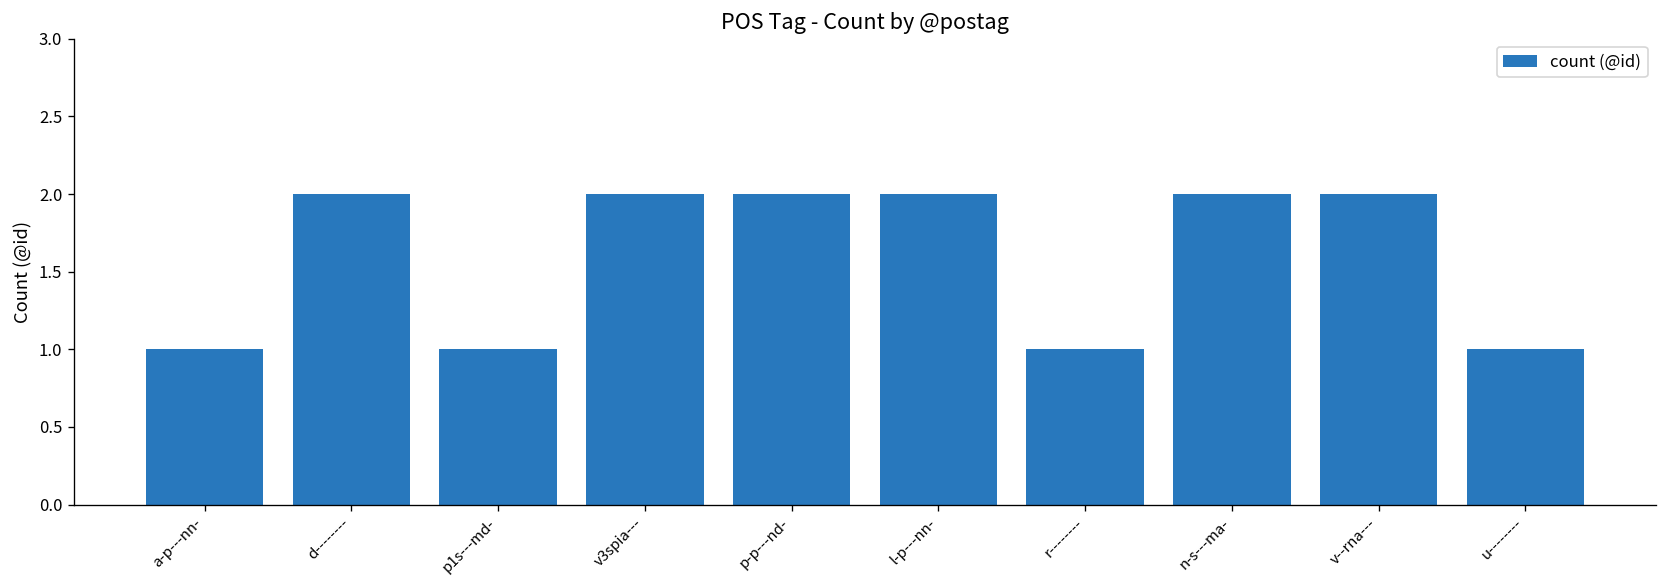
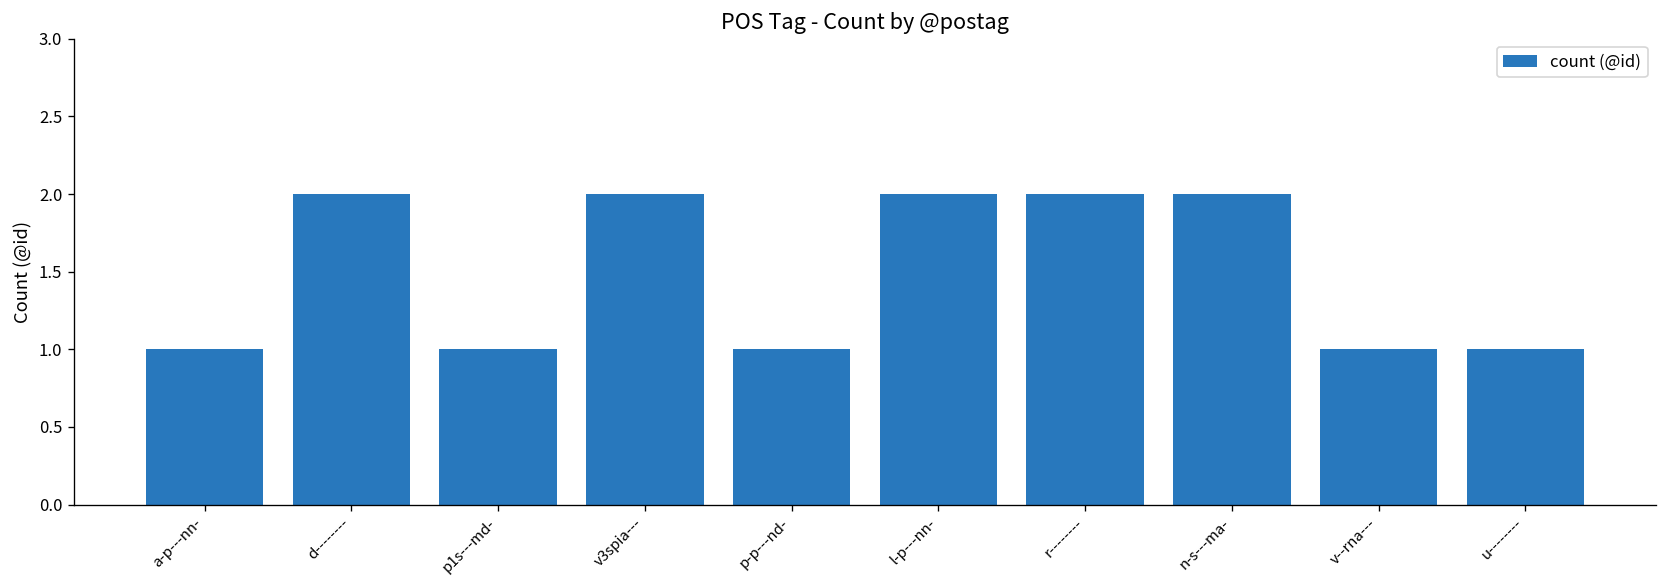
  {
    "a-p---nn-": 1,
    "d--------": 2,
    "p1s---md-": 1,
    "v3spia---": 2,
-   "p-p---nd-": 2,
+   "p-p---nd-": 1,
    "l-p---nn-": 2,
-   "r--------": 1,
+   "r--------": 2,
    "n-s---ma-": 2,
-   "v--rna---": 2,
+   "v--rna---": 1,
    "u--------": 1
  }
